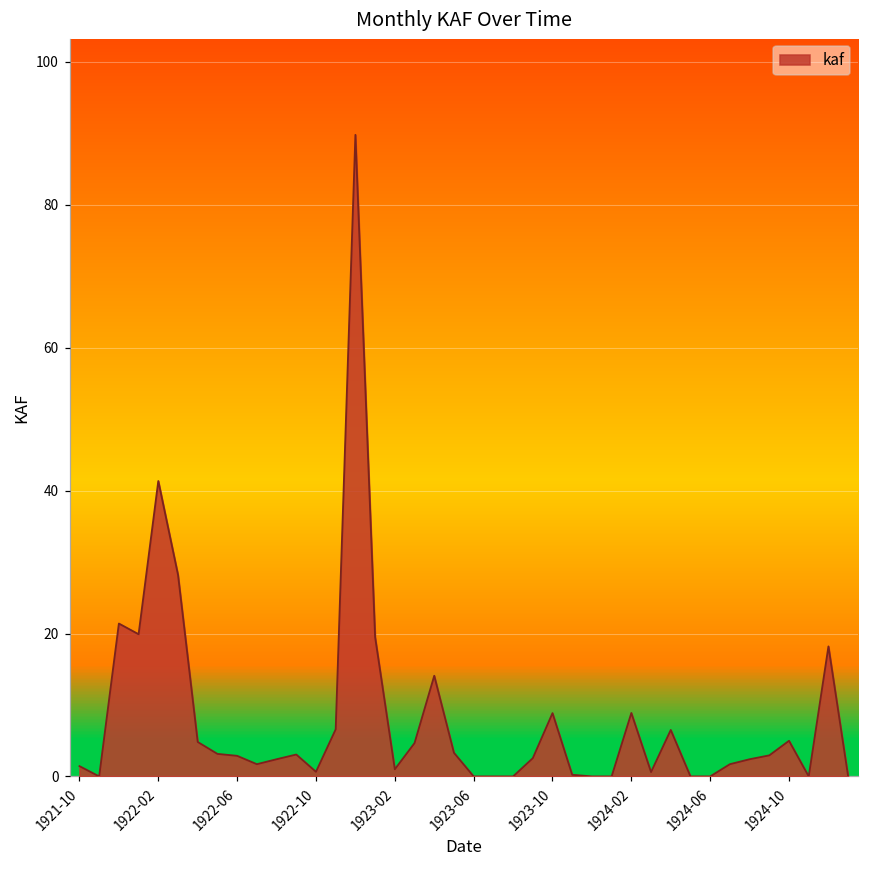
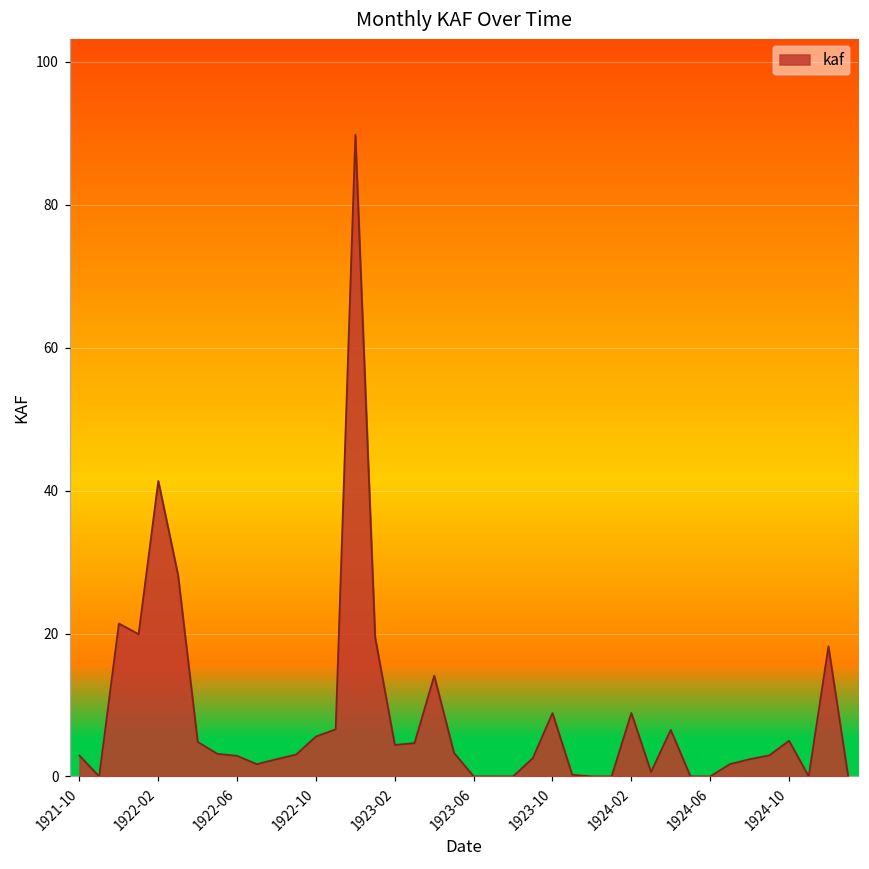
  {
    "kaf": {
-     "1921-10": 1,
+     "1921-10": 3,
      "1922-02": 41,
      "1922-06": 3,
-     "1922-10": 1,
-     "1923-02": 1,
+     "1922-10": 6,
+     "1923-02": 4,
      "1923-06": 0,
      "1923-10": 9,
      "1924-02": 9,
      "1924-06": 0,
      "1924-10": 5
    }
  }
